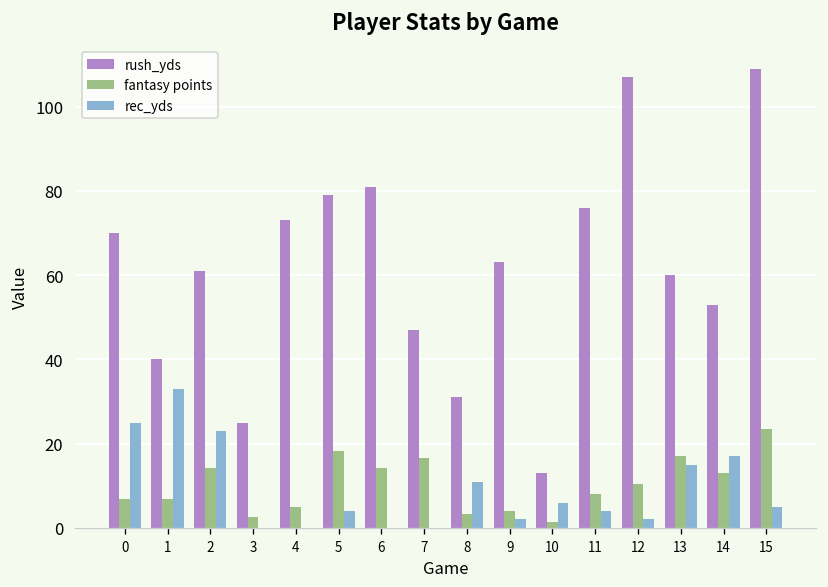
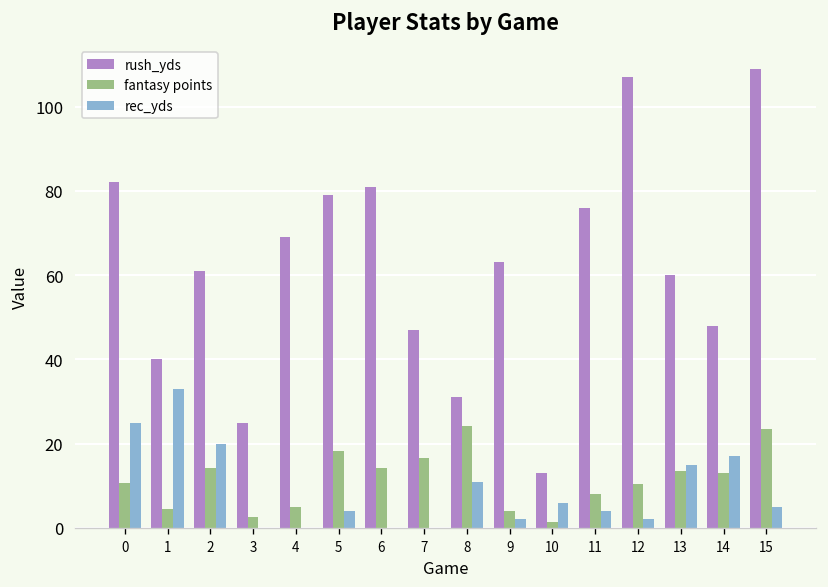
  {
    "rush_yds": {
-     "0": 70,
+     "0": 82,
      "1": 40,
      "2": 61,
      "3": 25,
-     "4": 73,
+     "4": 69,
      "5": 79,
      "6": 81,
      "7": 47,
      "8": 31,
      "9": 63,
      "10": 13,
      "11": 76,
      "12": 107,
      "13": 60,
-     "14": 53,
+     "14": 48,
      "15": 109
    },
    "fantasy points": {
-     "0": 7,
-     "1": 7,
+     "0": 11,
+     "1": 4,
      "2": 14,
      "3": 3,
      "4": 5,
      "5": 18,
      "6": 14,
      "7": 17,
-     "8": 3,
+     "8": 24,
      "9": 4,
      "10": 2,
      "11": 8,
      "12": 10,
-     "13": 17,
+     "13": 14,
      "14": 13,
      "15": 23
    },
    "rec_yds": {
      "0": 25,
      "1": 33,
-     "2": 23,
+     "2": 20,
      "3": 0,
      "4": 0,
      "5": 4,
      "6": 0,
      "7": 0,
      "8": 11,
      "9": 2,
      "10": 6,
      "11": 4,
      "12": 2,
      "13": 15,
      "14": 17,
      "15": 5
    }
  }
